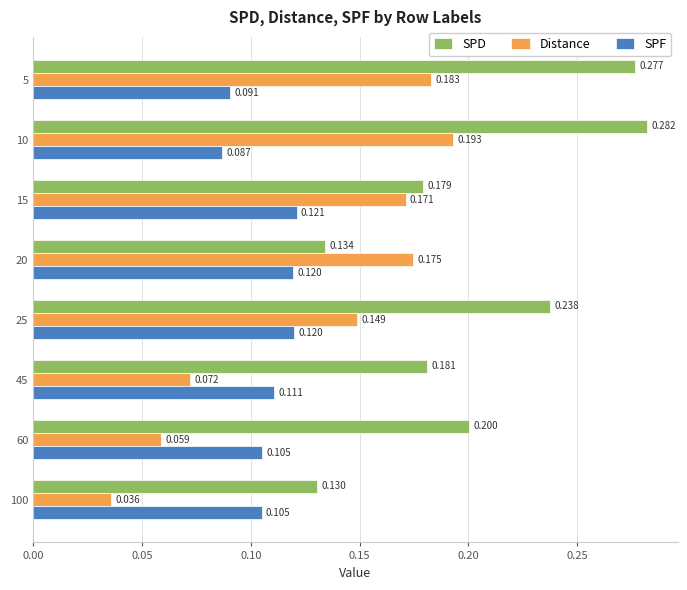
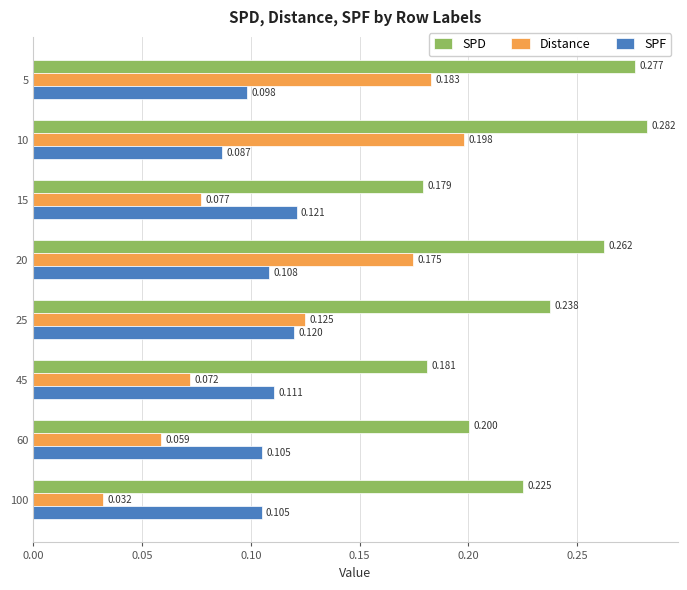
  {
    "SPD": {
      "5": 0.277,
      "10": 0.282,
      "15": 0.179,
-     "20": 0.134,
+     "20": 0.262,
      "25": 0.238,
      "45": 0.181,
      "60": 0.200,
-     "100": 0.130
+     "100": 0.225
    },
    "Distance": {
      "5": 0.183,
-     "10": 0.193,
-     "15": 0.171,
+     "10": 0.198,
+     "15": 0.077,
      "20": 0.175,
-     "25": 0.149,
+     "25": 0.125,
      "45": 0.072,
      "60": 0.059,
-     "100": 0.036
+     "100": 0.032
    },
    "SPF": {
-     "5": 0.091,
+     "5": 0.098,
      "10": 0.087,
      "15": 0.121,
-     "20": 0.120,
+     "20": 0.108,
      "25": 0.120,
      "45": 0.111,
      "60": 0.105,
      "100": 0.105
    }
  }
